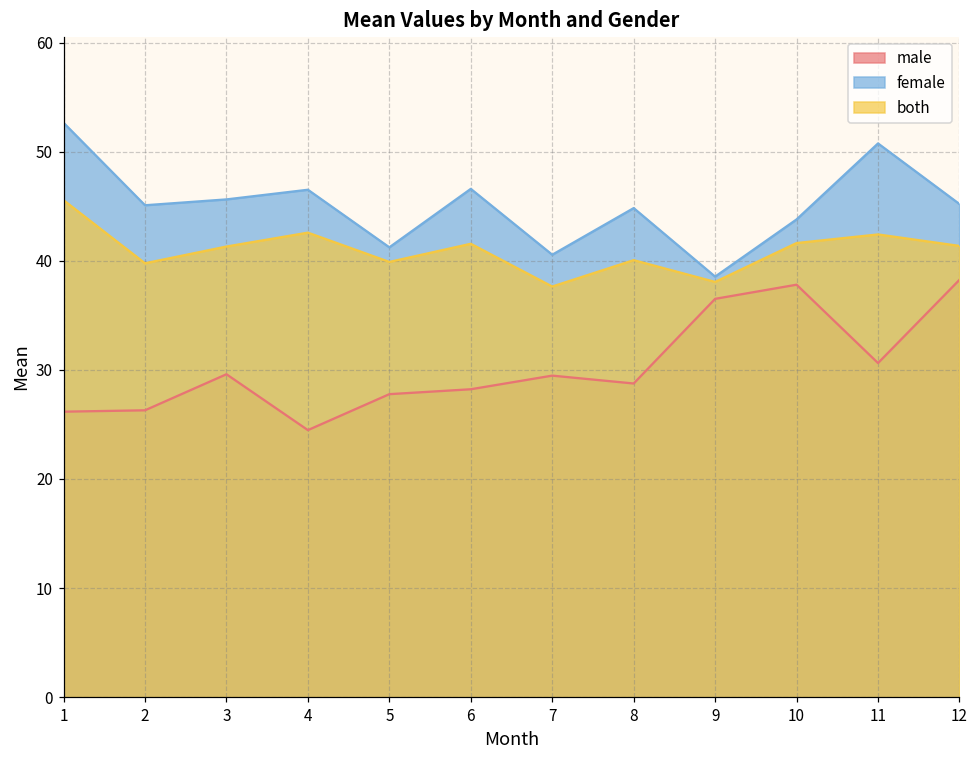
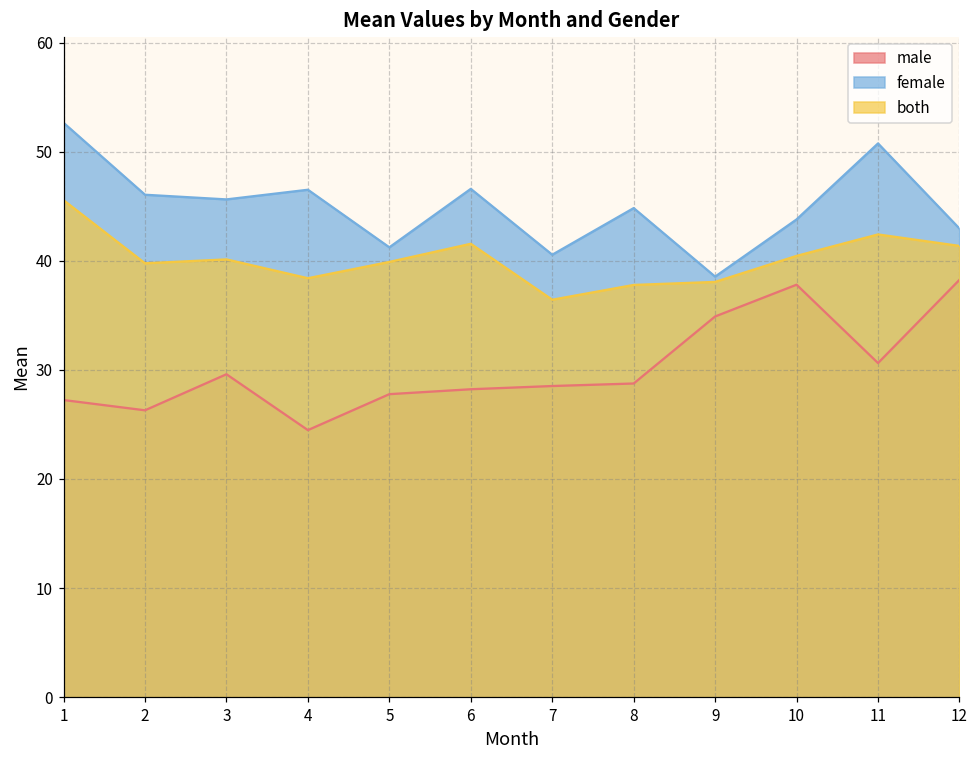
  {
    "male": {
-     "1": 26,
+     "1": 27,
      "2": 26,
      "3": 30,
      "4": 24,
      "5": 28,
      "6": 28,
-     "7": 29.5,
+     "7": 28.5,
      "8": 29,
-     "9": 37,
+     "9": 35,
      "10": 38,
      "11": 31,
      "12": 38
    },
    "female": {
      "1": 53,
-     "2": 45,
+     "2": 46,
      "3": 46,
      "4": 47,
      "5": 41,
      "6": 47,
      "7": 41,
      "8": 45,
      "9": 39,
      "10": 44,
      "11": 51,
-     "12": 45
+     "12": 43
    },
    "both": {
      "1": 46,
      "2": 40,
-     "3": 41,
-     "4": 43,
+     "3": 40,
+     "4": 38,
      "5": 40,
      "6": 42,
-     "7": 38,
-     "8": 40,
+     "7": 36,
+     "8": 38,
      "9": 38,
-     "10": 42,
+     "10": 40,
      "11": 42,
      "12": 41
    }
  }
